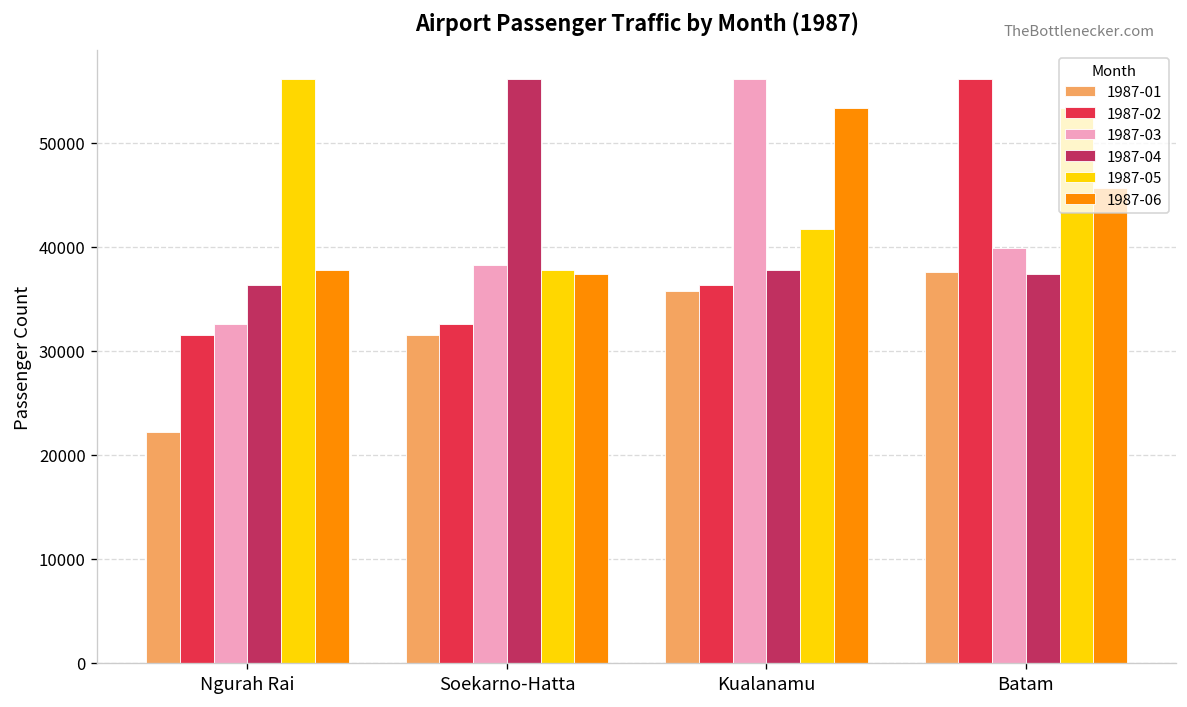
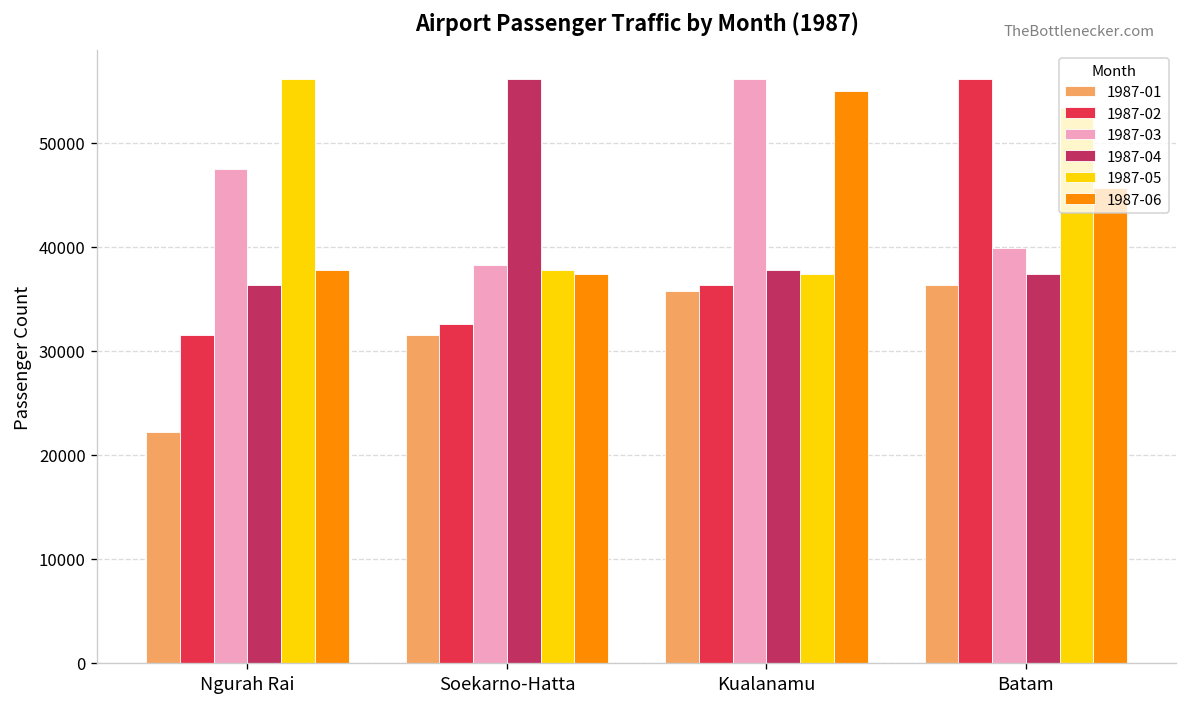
  {
    "1987-01": {
      "Ngurah Rai": 22000,
      "Soekarno-Hatta": 31000,
      "Kualanamu": 36000,
-     "Batam": 38000
+     "Batam": 36000
    },
    "1987-03": {
-     "Ngurah Rai": 33000,
+     "Ngurah Rai": 47000,
      "Soekarno-Hatta": 38000,
      "Kualanamu": 56000,
      "Batam": 40000
    },
    "1987-05": {
      "Ngurah Rai": 56000,
      "Soekarno-Hatta": 38000,
-     "Kualanamu": 42000
+     "Kualanamu": 37000
    },
    "1987-06": {
      "Ngurah Rai": 38000,
      "Soekarno-Hatta": 37000,
-     "Kualanamu": 53000
+     "Kualanamu": 55000
    }
  }
